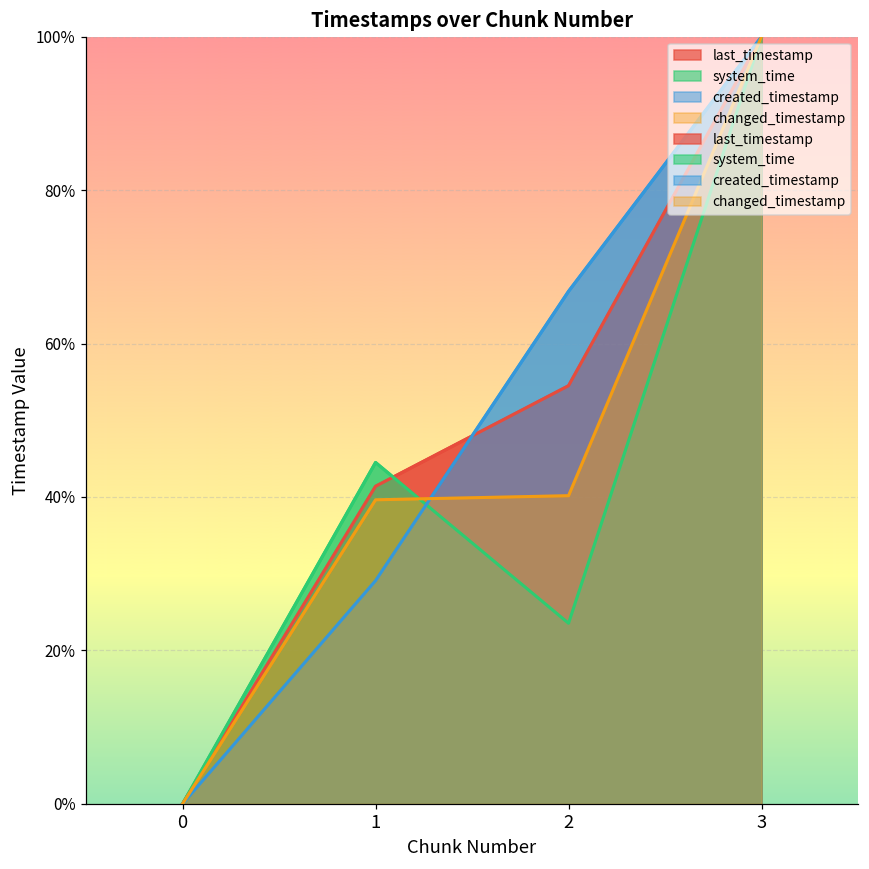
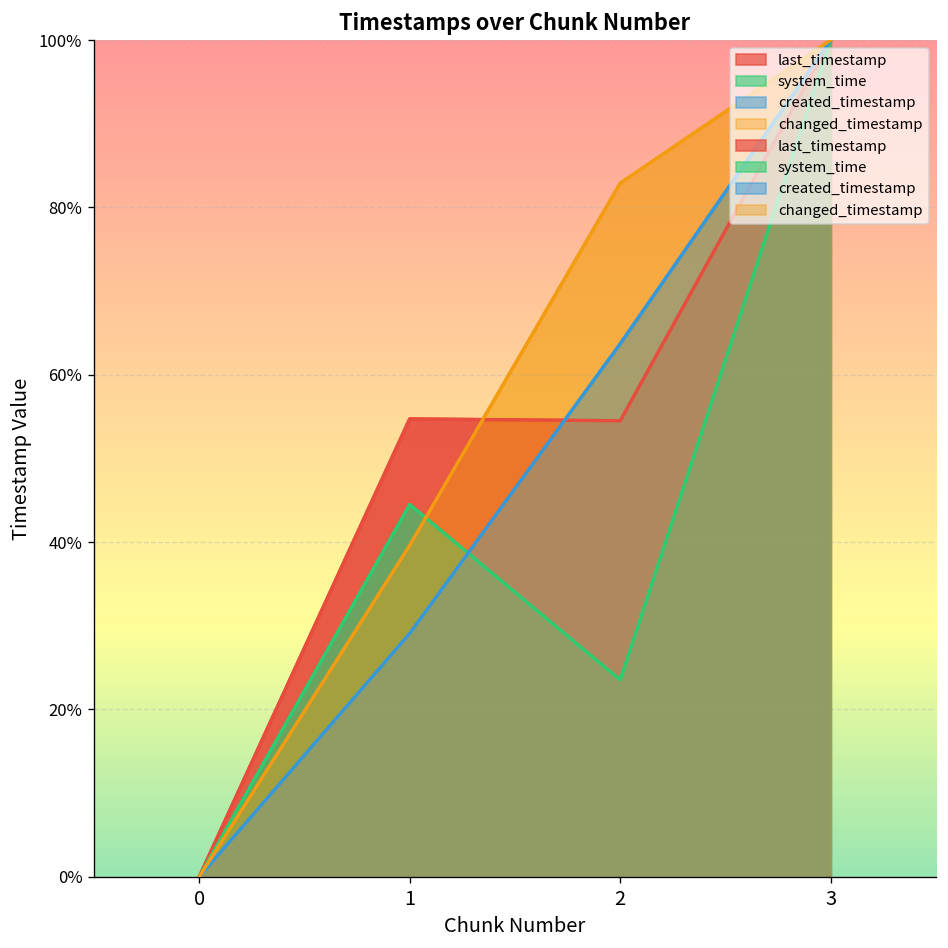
  {
    "last_timestamp": {
-     "1": "41%",
+     "1": "55%",
      "2": "55%"
    },
    "system_time": {
      "1": "44%",
      "2": "24%"
    },
    "created_timestamp": {
      "1": "29%",
-     "2": "67%"
+     "2": "64%"
    },
    "changed_timestamp": {
      "1": "40%",
-     "2": "40%"
+     "2": "83%"
    }
  }
